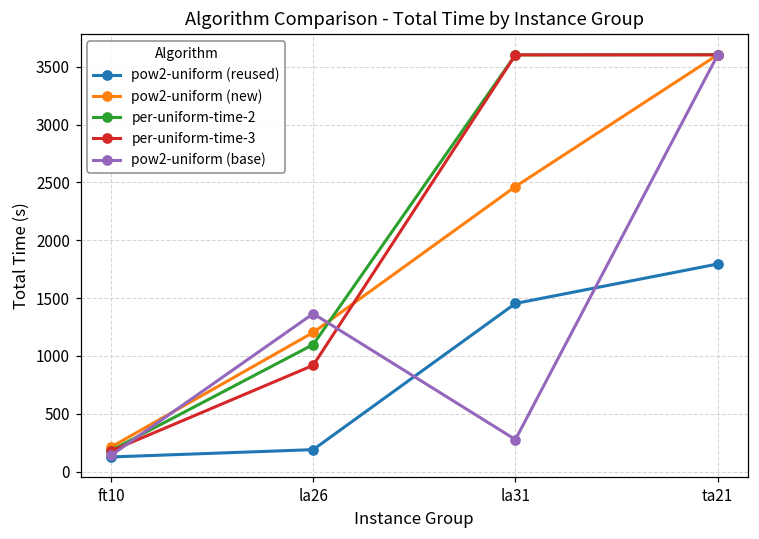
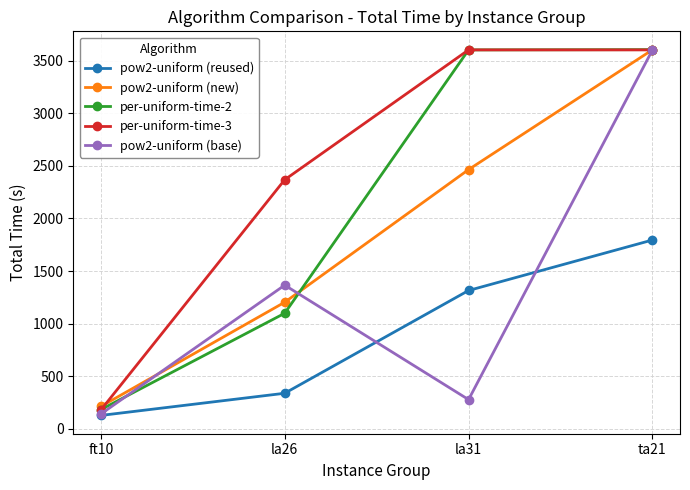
  {
    "pow2-uniform (reused)": {
-     "la26": 190,
-     "la31": 1450,
+     "la26": 340,
+     "la31": 1310,
      "ta21": 1790
    },
    "pow2-uniform (new)": {
      "ft10": 210,
      "la26": 1200,
      "la31": 2460
    },
    "per-uniform-time-2": {
      "la26": 1100
    },
    "per-uniform-time-3": {
-     "la26": 920
+     "la26": 2370
    },
    "pow2-uniform (base)": {
      "la26": 1370,
      "la31": 280
    }
  }
